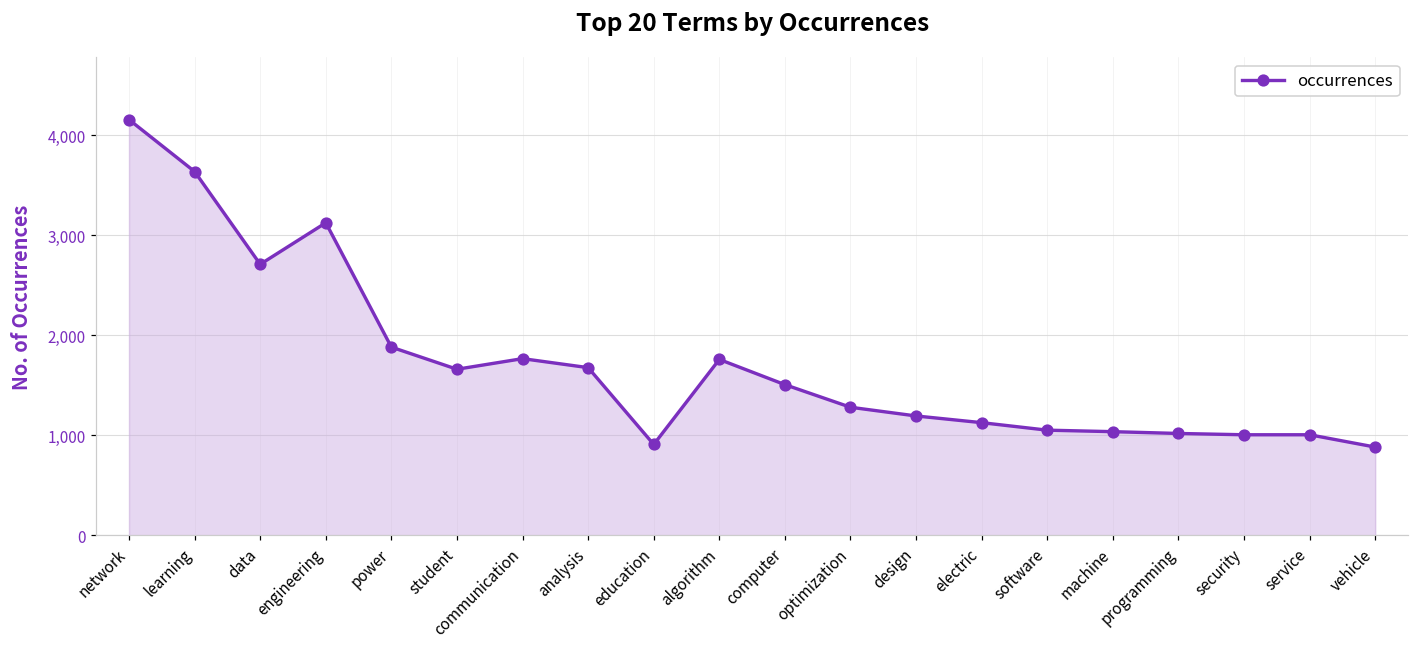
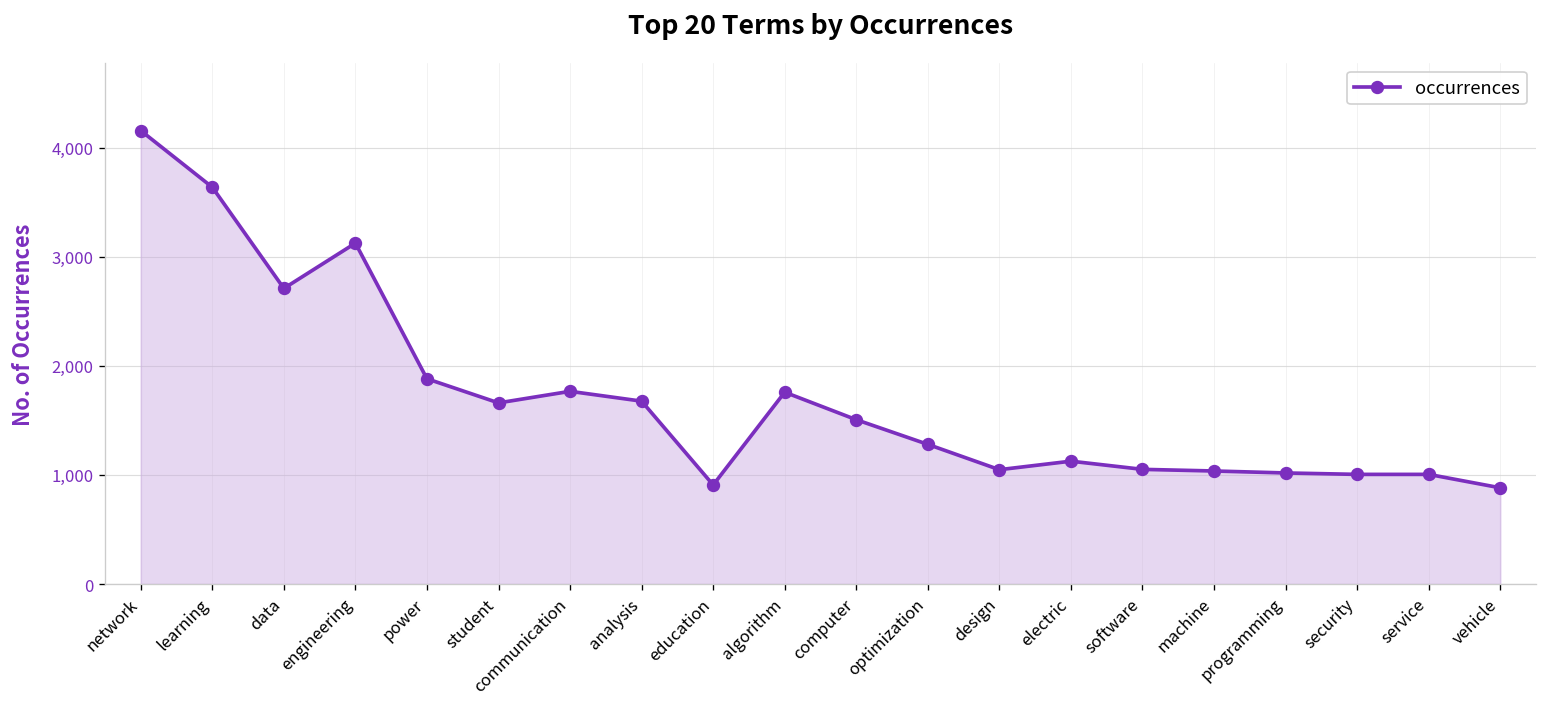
  {
    "network": "4,200",
    "learning": "3,600",
    "data": "2,700",
    "engineering": "3,100",
    "power": "1,900",
    "student": "1,700",
    "communication": "1,800",
    "analysis": "1,700",
    "education": "900",
    "algorithm": "1,800",
    "computer": "1,500",
    "optimization": "1,300",
-   "design": "1,200",
+   "design": "1,000",
    "electric": "1,100",
    "software": "1,100",
    "machine": "1,000",
    "programming": "1,000",
    "security": "1,000",
    "service": "1,000",
    "vehicle": "900"
  }
